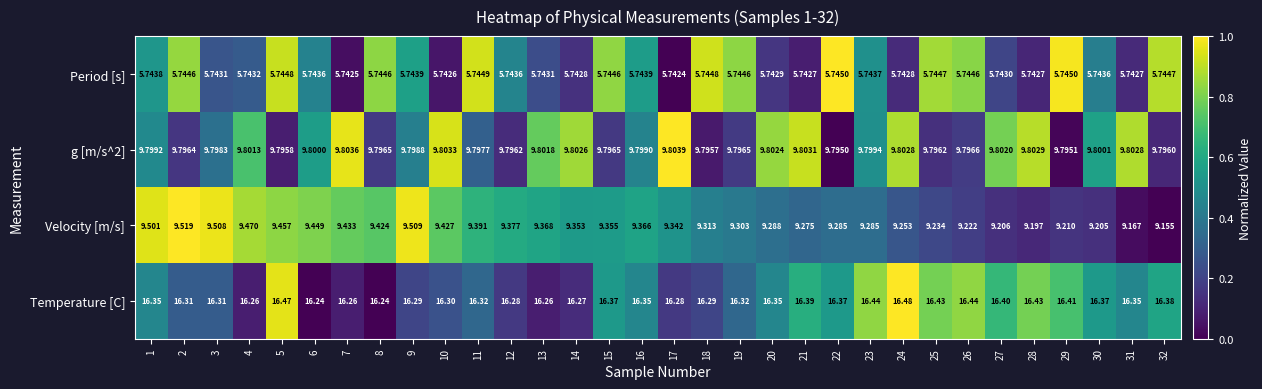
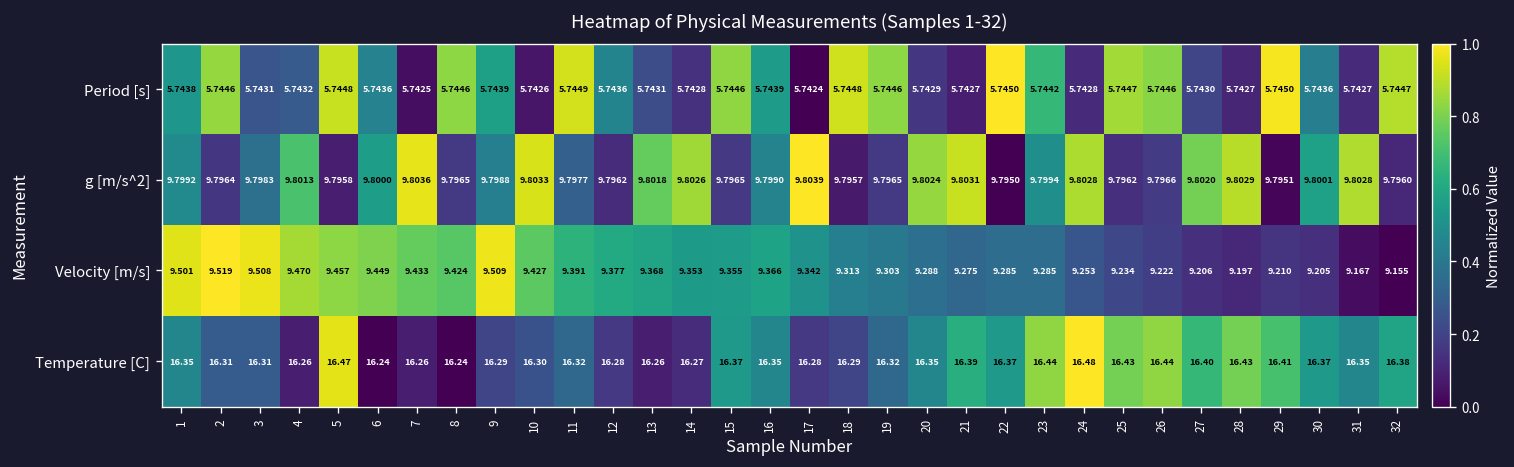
  {
    "Period [s]": {
      "1": 5.7438,
      "2": 5.7446,
      "3": 5.7431,
      "4": 5.7432,
      "5": 5.7448,
      "6": 5.7436,
      "7": 5.7425,
      "8": 5.7446,
      "9": 5.7439,
      "10": 5.7426,
      "11": 5.7449,
      "12": 5.7436,
      "13": 5.7431,
      "14": 5.7428,
      "15": 5.7446,
      "16": 5.7439,
      "17": 5.7424,
      "18": 5.7448,
      "19": 5.7446,
      "20": 5.7429,
      "21": 5.7427,
      "22": 5.7450,
-     "23": 5.7437,
+     "23": 5.7442,
      "24": 5.7428,
      "25": 5.7447,
      "26": 5.7446,
      "27": 5.7430,
      "28": 5.7427,
      "29": 5.7450,
      "30": 5.7436,
      "31": 5.7427,
      "32": 5.7447
    },
    "g [m/s^2]": {
      "1": 9.7992,
      "2": 9.7964,
      "3": 9.7983,
      "4": 9.8013,
      "5": 9.7958,
      "6": 9.8000,
      "7": 9.8036,
      "8": 9.7965,
      "9": 9.7988,
      "10": 9.8033,
      "11": 9.7977,
      "12": 9.7962,
      "13": 9.8018,
      "14": 9.8026,
      "15": 9.7965,
      "16": 9.7990,
      "17": 9.8039,
      "18": 9.7957,
      "19": 9.7965,
      "20": 9.8024,
      "21": 9.8031,
      "22": 9.7950,
      "23": 9.7994,
      "24": 9.8028,
      "25": 9.7962,
      "26": 9.7966,
      "27": 9.8020,
      "28": 9.8029,
      "29": 9.7951,
      "30": 9.8001,
      "31": 9.8028,
      "32": 9.7960
    },
    "Velocity [m/s]": {
      "1": 9.501,
      "2": 9.519,
      "3": 9.508,
      "4": 9.470,
      "5": 9.457,
      "6": 9.449,
      "7": 9.433,
      "8": 9.424,
      "9": 9.509,
      "10": 9.427,
      "11": 9.391,
      "12": 9.377,
      "13": 9.368,
      "14": 9.353,
      "15": 9.355,
      "16": 9.366,
      "17": 9.342,
      "18": 9.313,
      "19": 9.303,
      "20": 9.288,
      "21": 9.275,
      "22": 9.285,
      "23": 9.285,
      "24": 9.253,
      "25": 9.234,
      "26": 9.222,
      "27": 9.206,
      "28": 9.197,
      "29": 9.210,
      "30": 9.205,
      "31": 9.167,
      "32": 9.155
    },
    "Temperature [C]": {
      "1": 16.35,
      "2": 16.31,
      "3": 16.31,
      "4": 16.26,
      "5": 16.47,
      "6": 16.24,
      "7": 16.26,
      "8": 16.24,
      "9": 16.29,
      "10": 16.30,
      "11": 16.32,
      "12": 16.28,
      "13": 16.26,
      "14": 16.27,
      "15": 16.37,
      "16": 16.35,
      "17": 16.28,
      "18": 16.29,
      "19": 16.32,
      "20": 16.35,
      "21": 16.39,
      "22": 16.37,
      "23": 16.44,
      "24": 16.48,
      "25": 16.43,
      "26": 16.44,
      "27": 16.40,
      "28": 16.43,
      "29": 16.41,
      "30": 16.37,
      "31": 16.35,
      "32": 16.38
    }
  }
